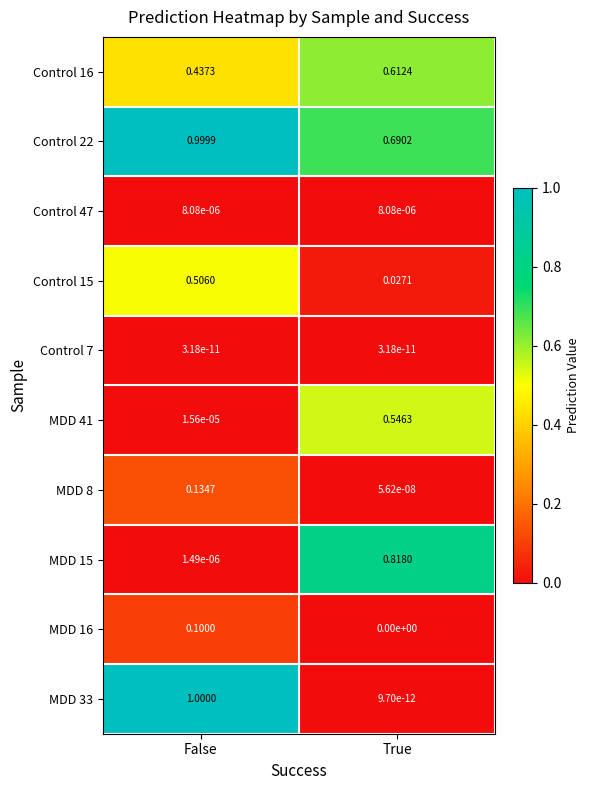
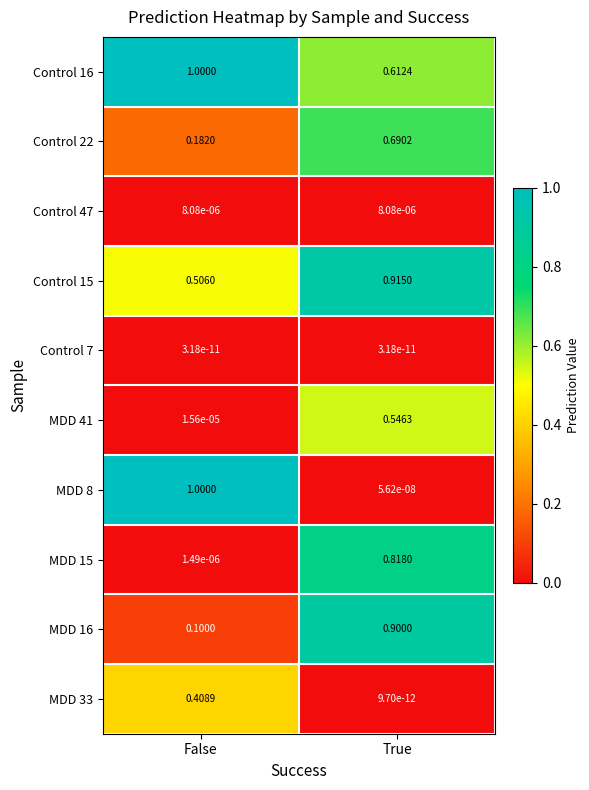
  {
    "Control 16": {
-     "False": "0.4373",
+     "False": "1.0000",
      "True": "0.6124"
    },
    "Control 22": {
-     "False": "0.9999",
+     "False": "0.1820",
      "True": "0.6902"
    },
    "Control 47": {
      "False": "8.08e-06",
      "True": "8.08e-06"
    },
    "Control 15": {
      "False": "0.5060",
-     "True": "0.0271"
+     "True": "0.9150"
    },
    "Control 7": {
      "False": "3.18e-11",
      "True": "3.18e-11"
    },
    "MDD 41": {
      "False": "1.56e-05",
      "True": "0.5463"
    },
    "MDD 8": {
-     "False": "0.1347",
+     "False": "1.0000",
      "True": "5.62e-08"
    },
    "MDD 15": {
      "False": "1.49e-06",
      "True": "0.8180"
    },
    "MDD 16": {
      "False": "0.1000",
-     "True": "0.00e+00"
+     "True": "0.9000"
    },
    "MDD 33": {
-     "False": "1.0000",
+     "False": "0.4089",
      "True": "9.70e-12"
    }
  }
